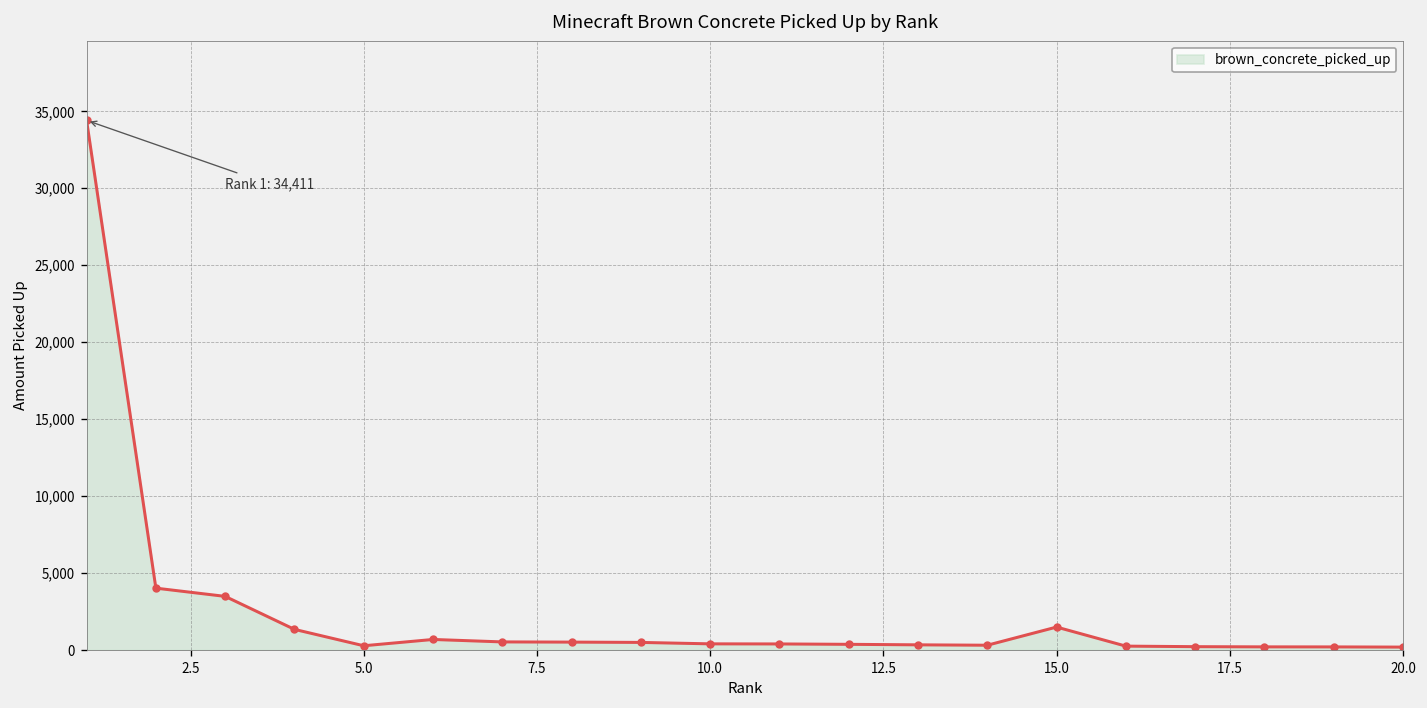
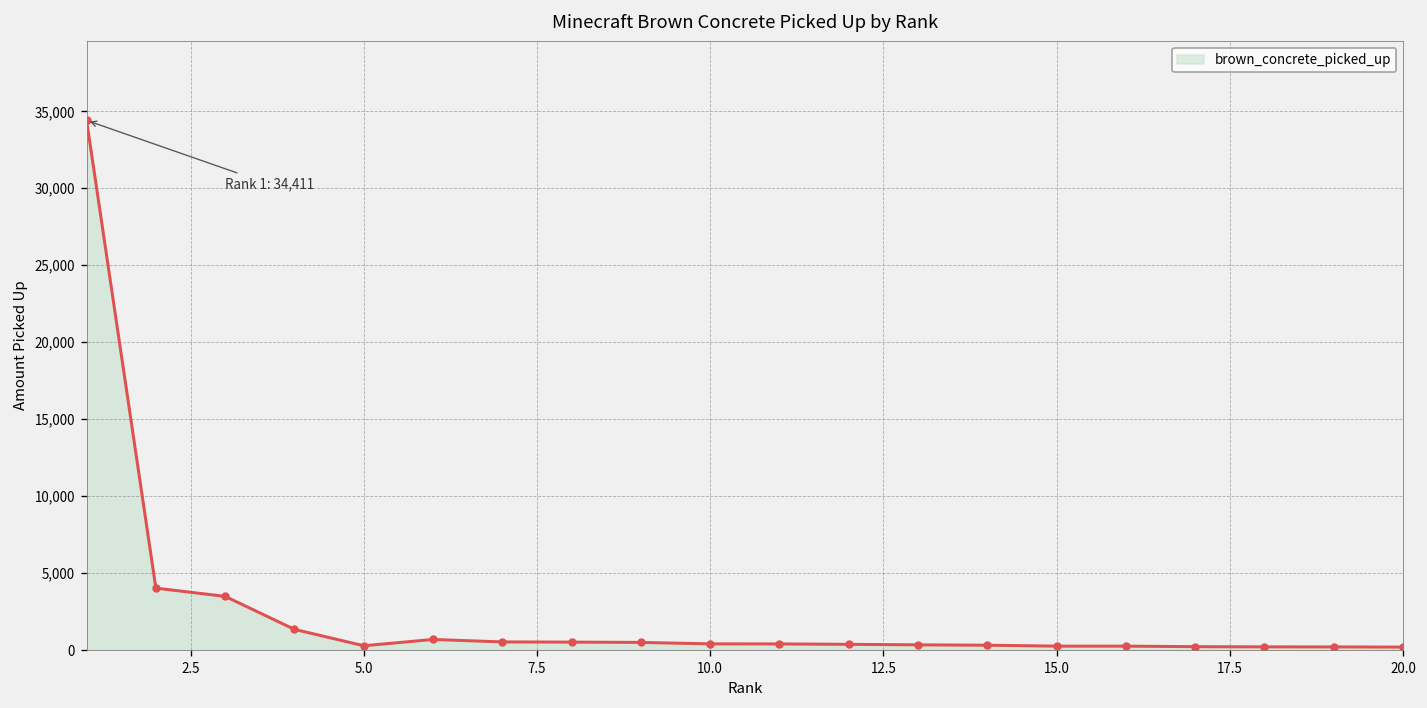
  {
    "5.0": "300",
    "10.0": "400",
-   "15.0": "1,500",
+   "15.0": "300",
    "20.0": "200"
  }
